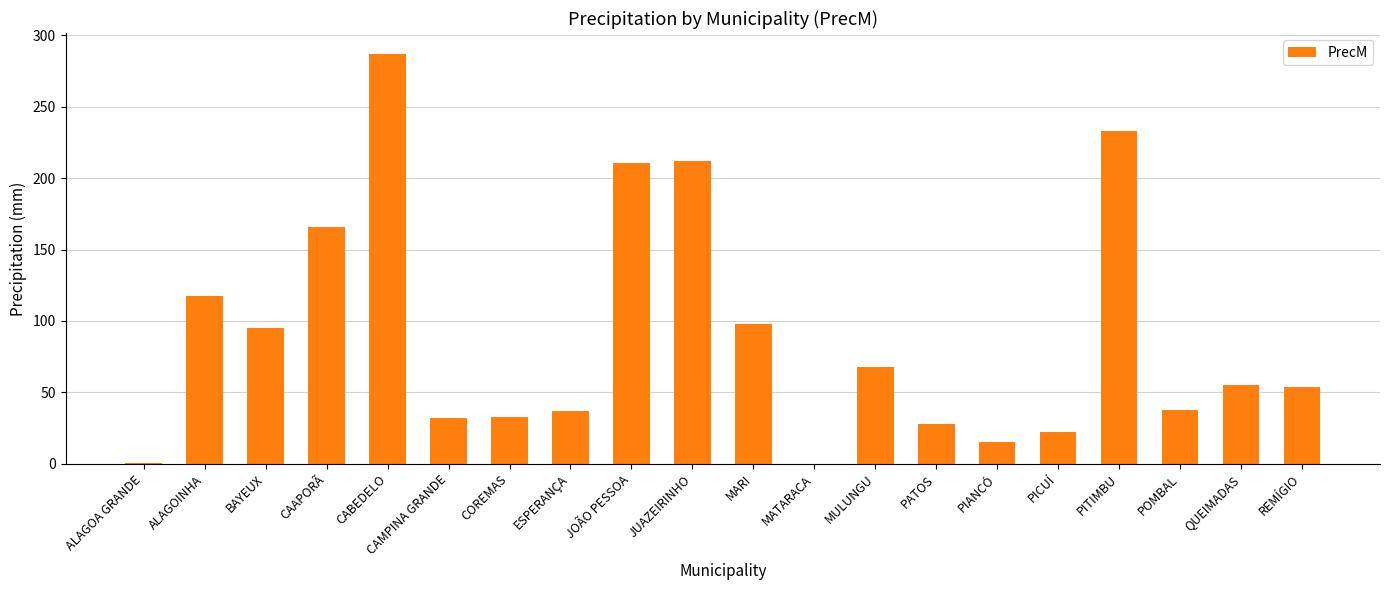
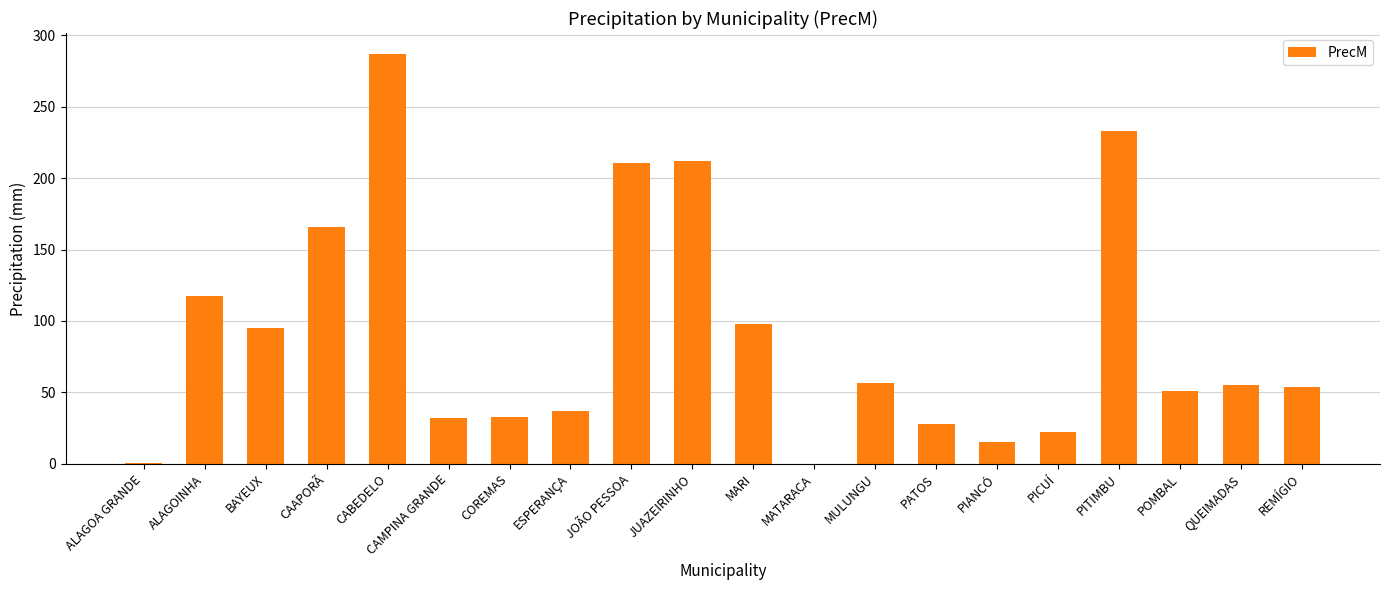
  {
    "ALAGOINHA": 117,
    "BAYEUX": 95,
    "CAAPORÃ": 166,
    "CABEDELO": 287,
    "CAMPINA GRANDE": 32,
    "COREMAS": 33,
    "ESPERANÇA": 37,
    "JOÃO PESSOA": 210,
    "JUAZEIRINHO": 212,
    "MARI": 98,
    "MATARACA": 0,
-   "MULUNGU": 68,
+   "MULUNGU": 57,
    "PATOS": 28,
    "PIANCÓ": 15,
    "PICUÍ": 22,
    "PITIMBU": 233,
-   "POMBAL": 37,
+   "POMBAL": 51,
    "QUEIMADAS": 55,
    "REMÍGIO": 54
  }
